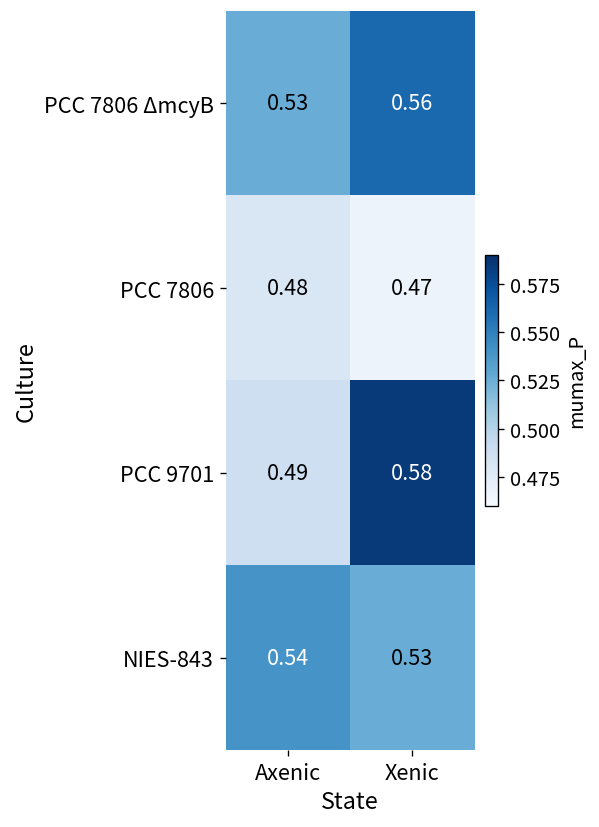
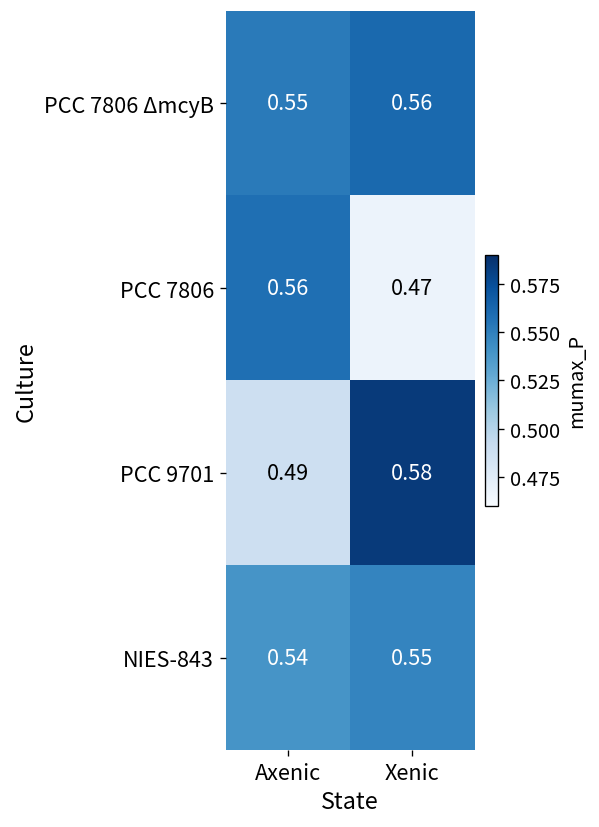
  {
    "PCC 7806 ΔmcyB": {
-     "Axenic": 0.53,
+     "Axenic": 0.55,
      "Xenic": 0.56
    },
    "PCC 7806": {
-     "Axenic": 0.48,
+     "Axenic": 0.56,
      "Xenic": 0.47
    },
    "PCC 9701": {
      "Axenic": 0.49,
      "Xenic": 0.58
    },
    "NIES-843": {
      "Axenic": 0.54,
-     "Xenic": 0.53
+     "Xenic": 0.55
    }
  }
